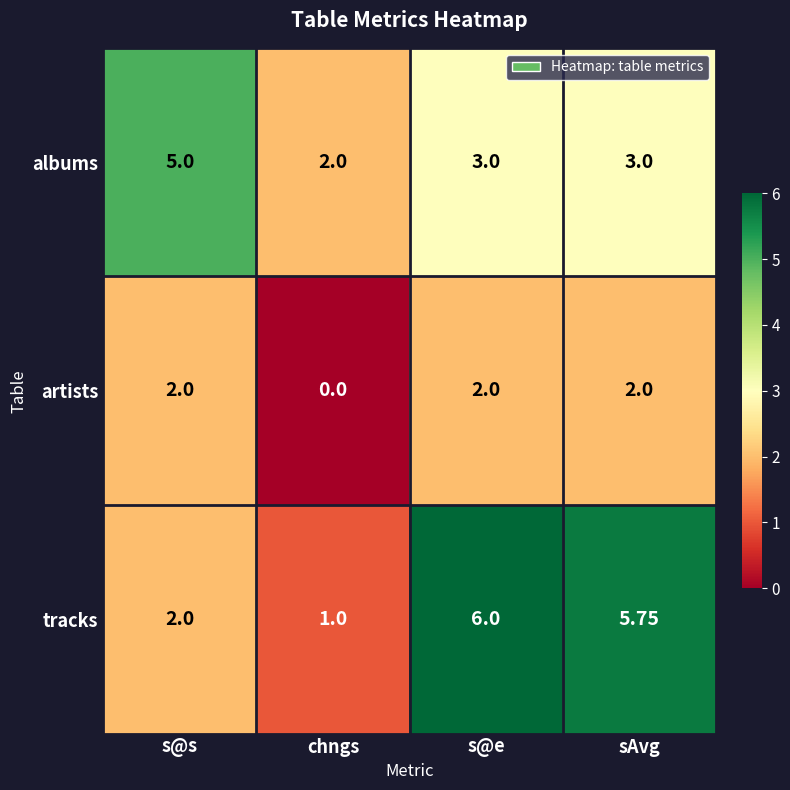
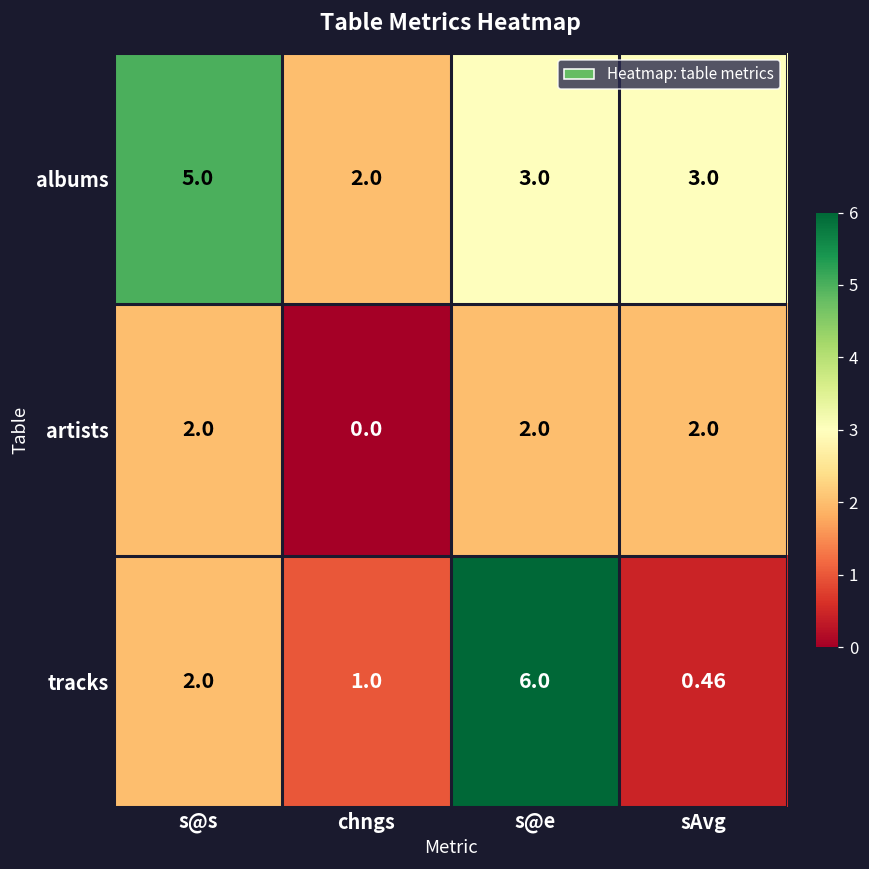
  {
    "albums": {
      "s@s": 5.0,
      "chngs": 2.0,
      "s@e": 3.0,
      "sAvg": 3.0
    },
    "artists": {
      "s@s": 2.0,
      "chngs": 0.0,
      "s@e": 2.0,
      "sAvg": 2.0
    },
    "tracks": {
      "s@s": 2.0,
      "chngs": 1.0,
      "s@e": 6.0,
-     "sAvg": 5.75
+     "sAvg": 0.46
    }
  }
